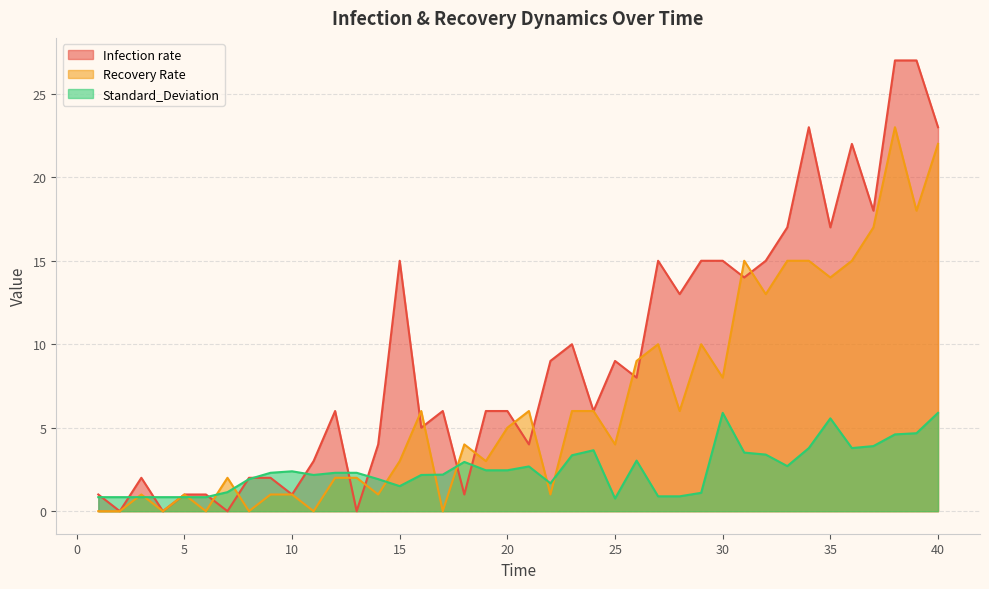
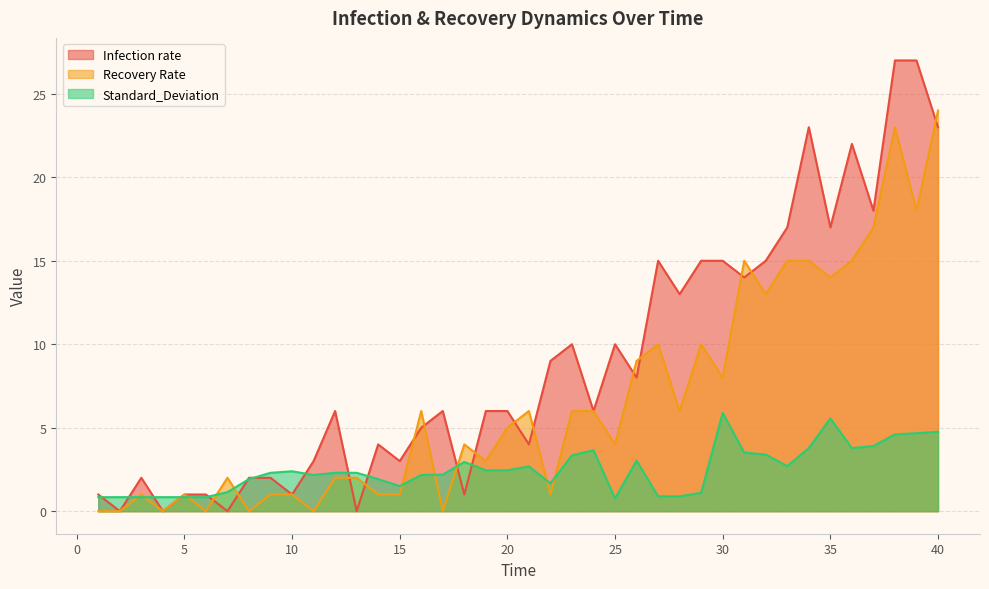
  {
    "Infection rate": {
-     "15": 15,
+     "15": 3,
      "20": 6,
-     "25": 9,
+     "25": 10,
      "30": 15,
      "35": 17,
      "40": 23
    },
    "Recovery Rate": {
-     "15": 3,
+     "15": 1,
      "20": 5,
      "25": 4,
      "30": 8,
      "35": 14,
-     "40": 22
+     "40": 24
    },
    "Standard_Deviation": {
      "5": 0.8,
      "10": 2.4,
      "15": 1.5,
      "20": 2.5,
      "25": 0.8,
      "30": 5.9,
      "35": 5.6,
-     "40": 5.9
+     "40": 4.8
    }
  }
